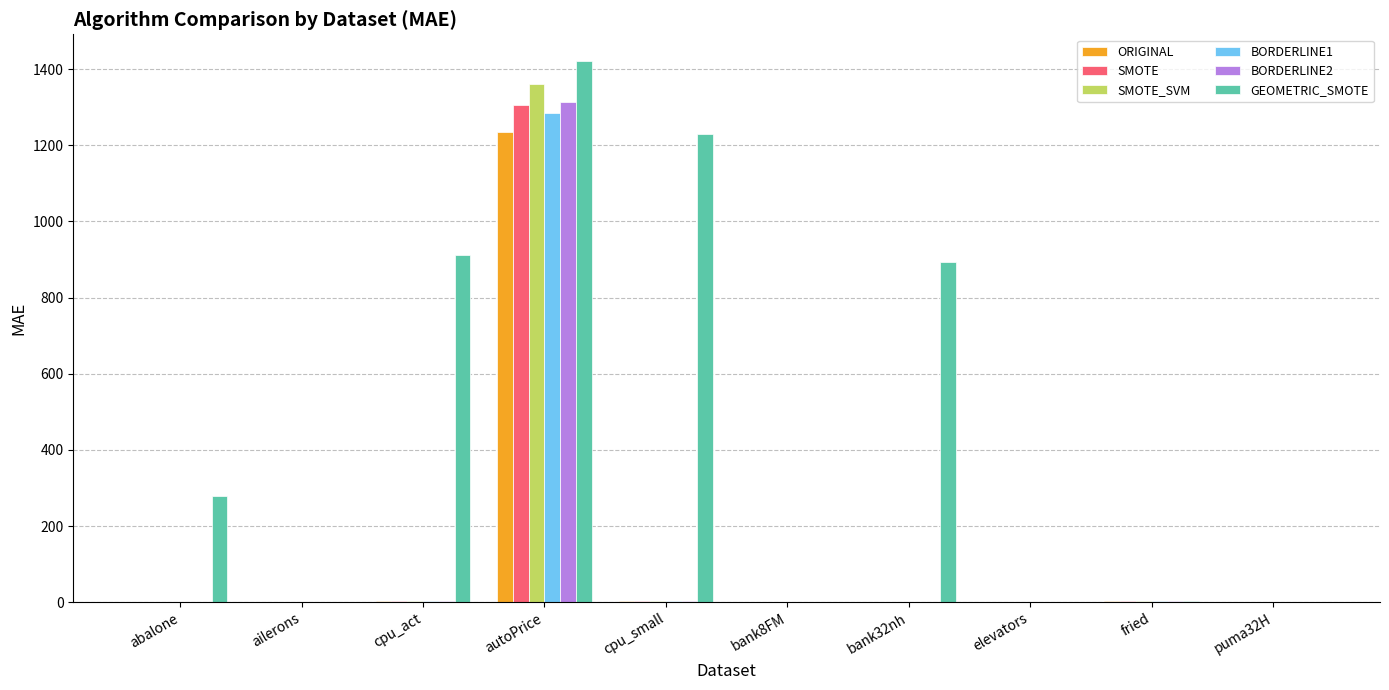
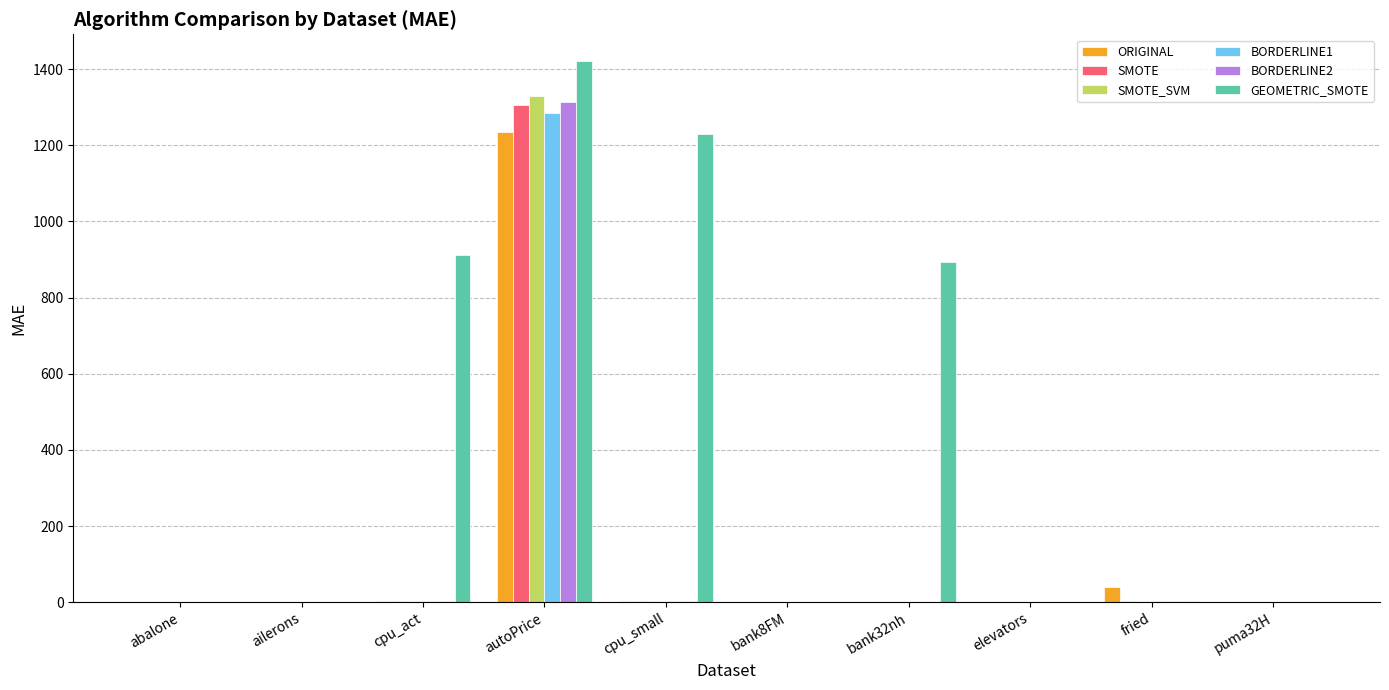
  {
    "ORIGINAL": {
      "autoPrice": 1240,
-     "fried": 0
+     "fried": 40
    },
    "SMOTE": {
      "autoPrice": 1310
    },
    "SMOTE_SVM": {
-     "autoPrice": 1360
+     "autoPrice": 1330
    },
    "BORDERLINE1": {
      "autoPrice": 1290
    },
    "BORDERLINE2": {
      "autoPrice": 1310
    },
    "GEOMETRIC_SMOTE": {
-     "abalone": 280,
+     "abalone": 0,
      "cpu_act": 910,
      "autoPrice": 1420,
      "cpu_small": 1230,
      "bank32nh": 890
    }
  }
